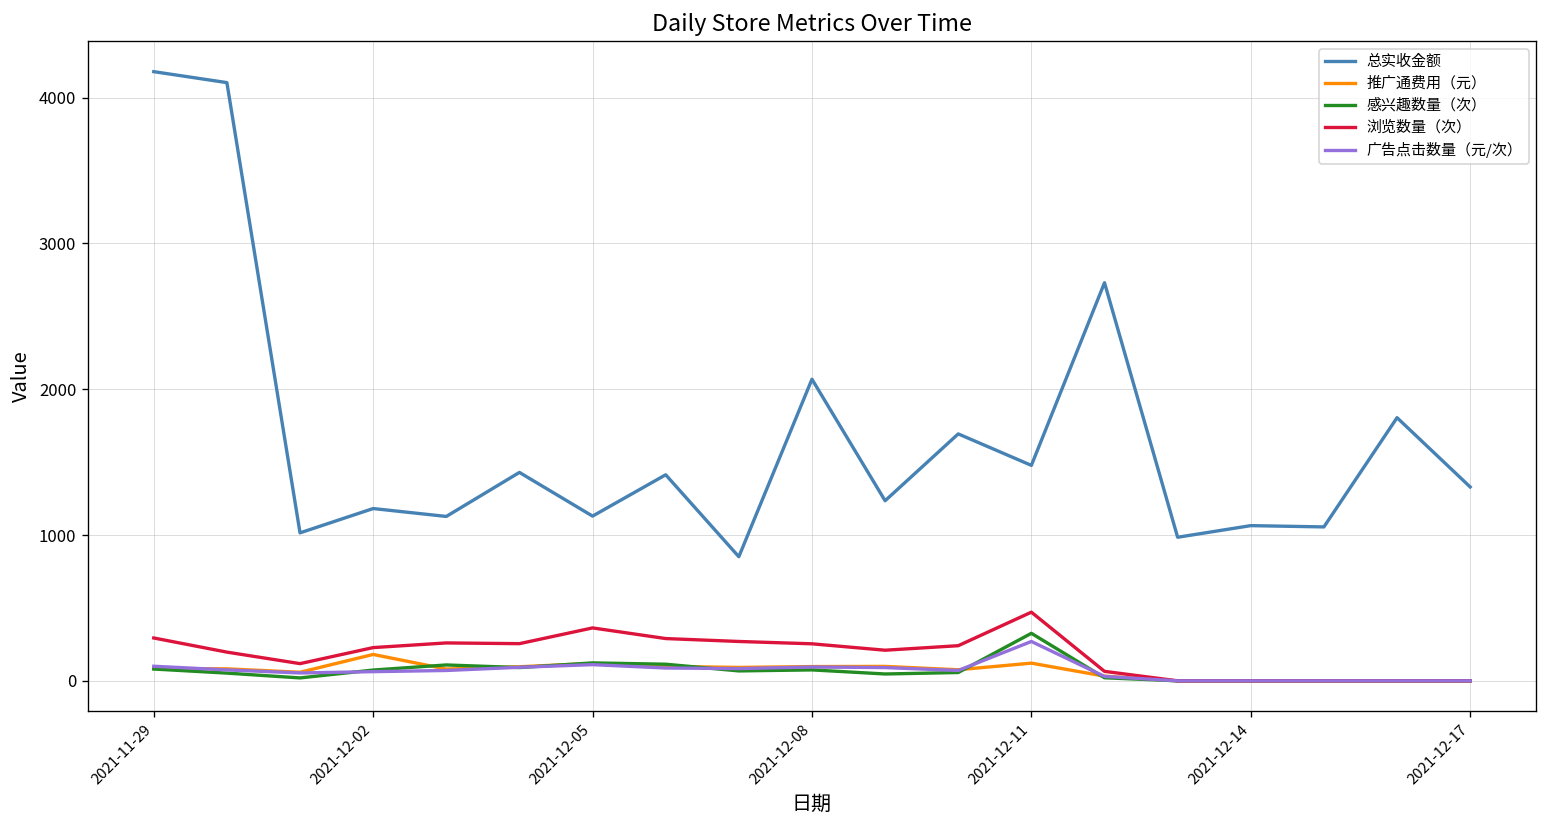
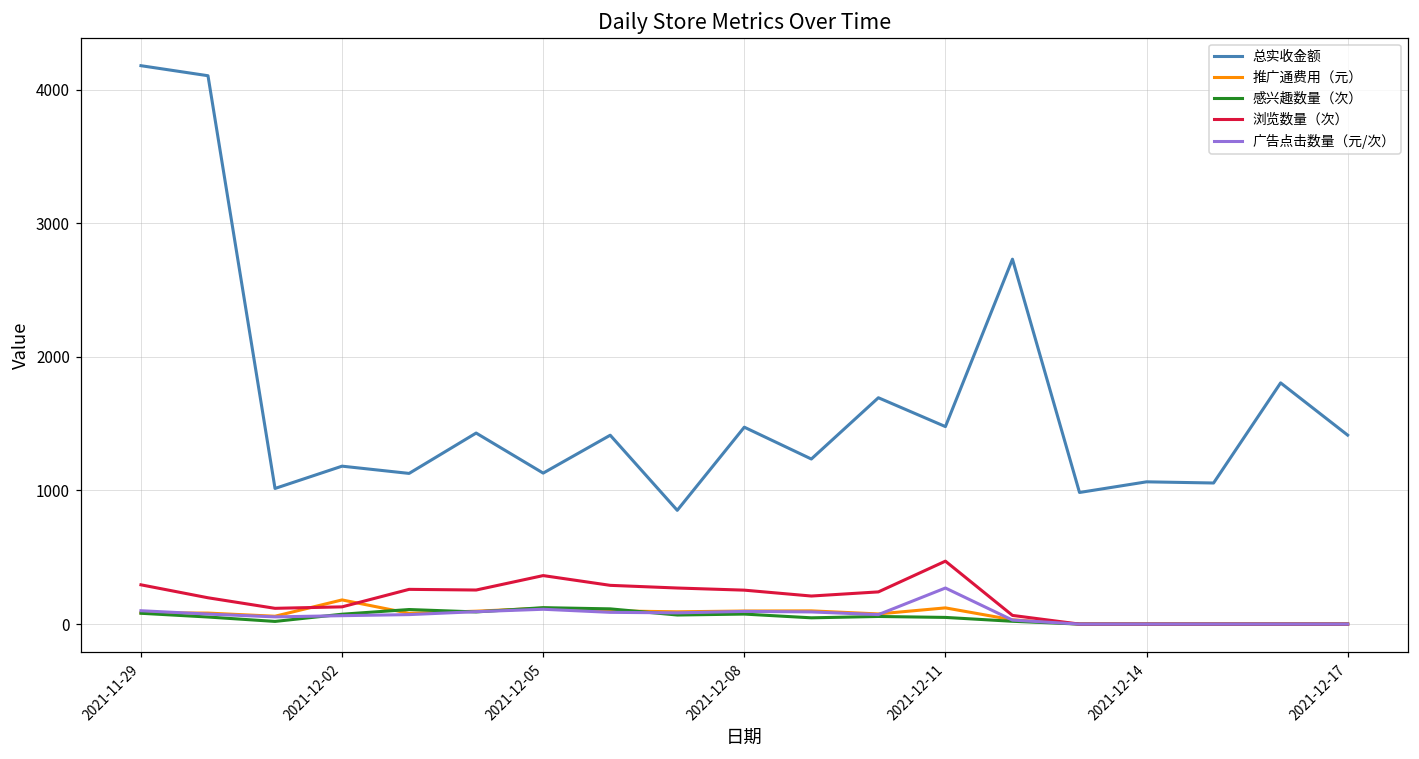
  {
    "总实收金额": {
      "2021-11-29": 4180,
      "2021-12-02": 1180,
      "2021-12-05": 1130,
-     "2021-12-08": 2070,
+     "2021-12-08": 1470,
      "2021-12-11": 1480,
      "2021-12-14": 1060,
-     "2021-12-17": 1330
+     "2021-12-17": 1410
    },
    "推广通费用（元）": {
      "2021-12-02": 180,
      "2021-12-11": 120
    },
    "感兴趣数量（次）": {
-     "2021-12-11": 330
+     "2021-12-11": 50
    },
    "浏览数量（次）": {
      "2021-11-29": 290,
-     "2021-12-02": 230,
+     "2021-12-02": 130,
      "2021-12-05": 360,
      "2021-12-08": 250,
      "2021-12-11": 470
    },
    "广告点击数量（元/次）": {
      "2021-12-11": 270
    }
  }
